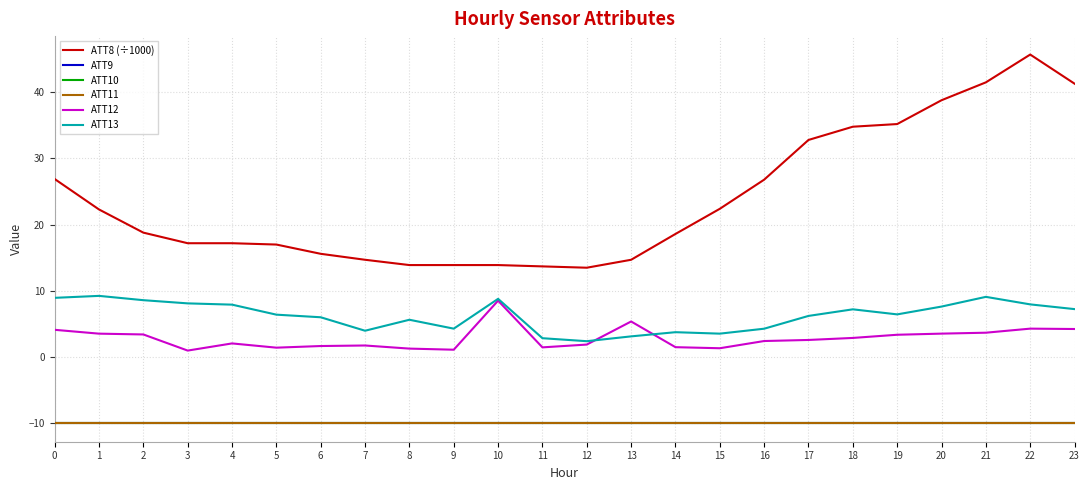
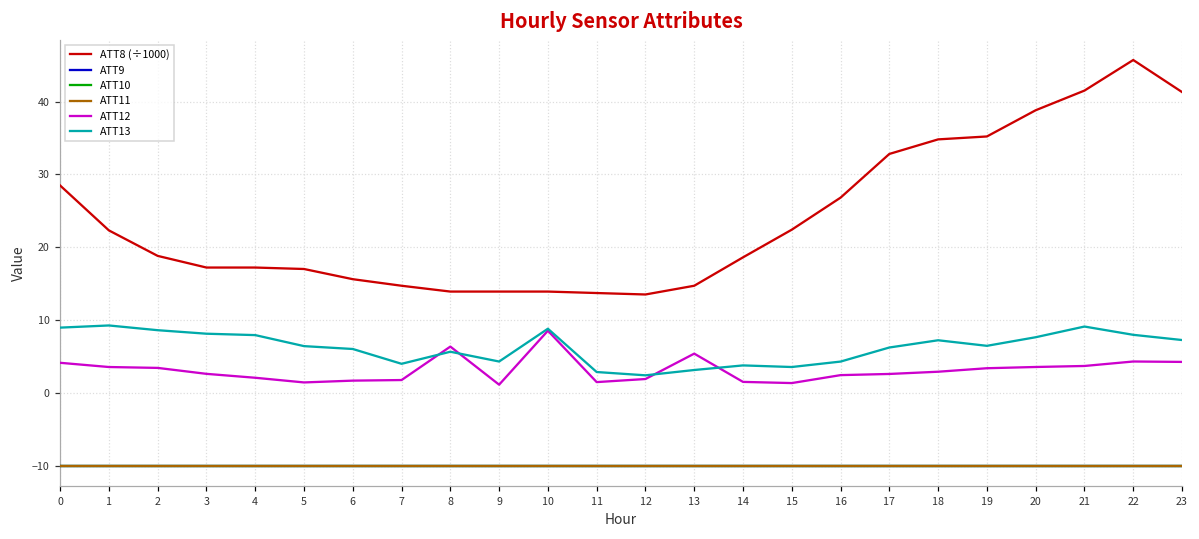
  {
    "ATT8 (÷1000)": {
-     "0": 27,
+     "0": 28,
      "1": 22,
      "2": 19,
      "3": 17,
      "4": 17,
      "5": 17,
      "6": 16,
      "7": 15,
      "8": 14,
      "9": 14,
      "10": 14,
      "11": 14,
      "12": 14,
      "13": 15,
      "14": 19,
      "15": 22,
      "16": 27,
      "17": 33,
      "18": 35,
      "19": 35,
      "20": 39,
      "21": 42,
      "22": 46,
      "23": 41
    },
    "ATT11": {
      "0": -10,
      "1": -10,
      "2": -10,
      "3": -10,
      "4": -10,
      "5": -10,
      "6": -10,
      "7": -10,
      "8": -10,
      "9": -10,
      "10": -10,
      "11": -10,
      "12": -10,
      "13": -10,
      "14": -10,
      "15": -10,
      "16": -10,
      "17": -10,
      "18": -10,
      "19": -10,
      "20": -10,
      "21": -10,
      "22": -10,
      "23": -10
    },
    "ATT12": {
      "0": 4,
      "1": 4,
      "2": 3,
-     "3": 1,
+     "3": 3,
      "4": 2,
      "5": 1,
      "6": 2,
      "7": 2,
-     "8": 1,
+     "8": 6,
      "9": 1,
      "11": 1,
      "12": 2,
      "13": 5,
      "14": 1,
      "15": 1,
      "16": 2,
      "17": 3,
      "18": 3,
      "19": 3,
      "20": 4,
      "21": 4,
      "22": 4,
      "23": 4
    },
    "ATT13": {
      "0": 9,
      "1": 9,
      "2": 9,
      "3": 8,
      "4": 8,
      "5": 6,
      "6": 6,
      "7": 4,
      "8": 6,
      "9": 4,
      "11": 3,
      "12": 2,
      "13": 3,
      "14": 4,
      "15": 4,
      "16": 4,
      "17": 6,
      "18": 7,
      "19": 6,
      "20": 8,
      "21": 9,
      "22": 8,
      "23": 7
    }
  }
